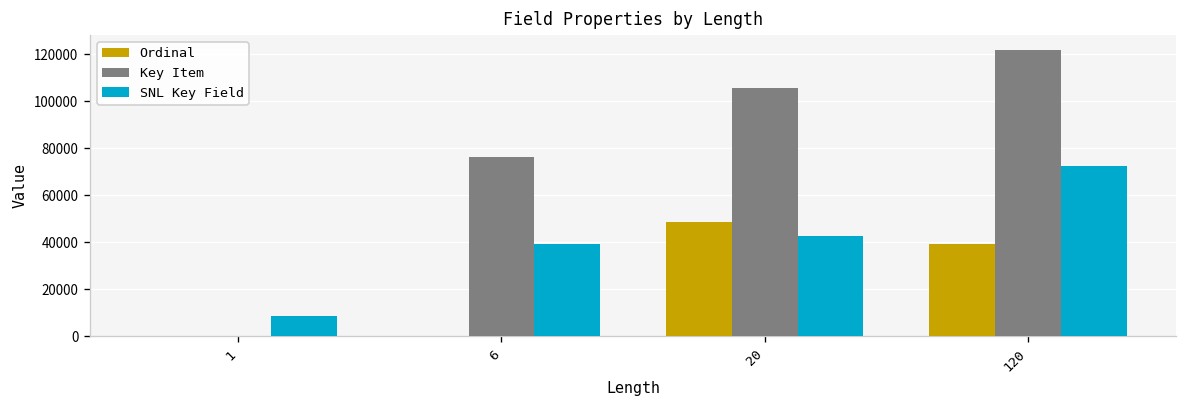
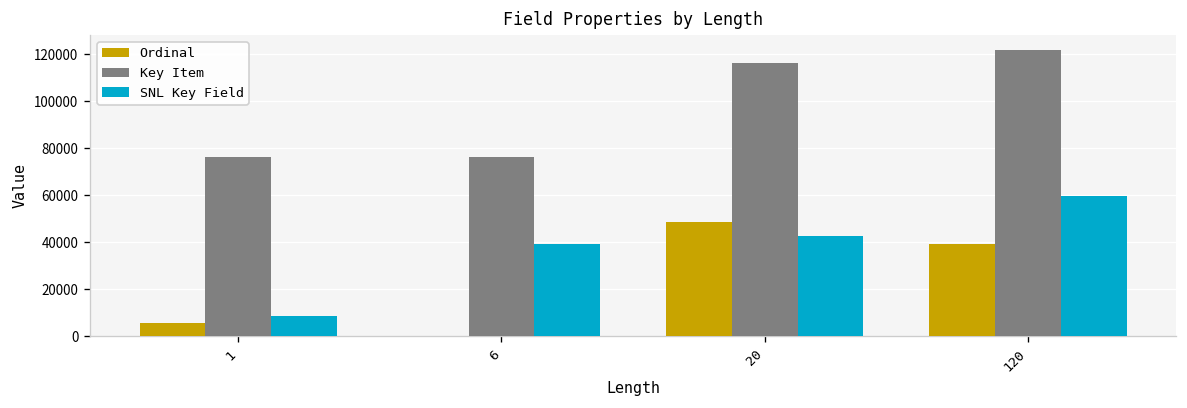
  {
    "Ordinal": {
-     "1": 0,
+     "1": 6000,
      "20": 49000,
      "120": 39000
    },
    "Key Item": {
-     "1": 0,
+     "1": 76000,
      "6": 76000,
-     "20": 106000,
+     "20": 116000,
      "120": 122000
    },
    "SNL Key Field": {
      "1": 9000,
      "6": 39000,
      "20": 43000,
-     "120": 72000
+     "120": 60000
    }
  }
